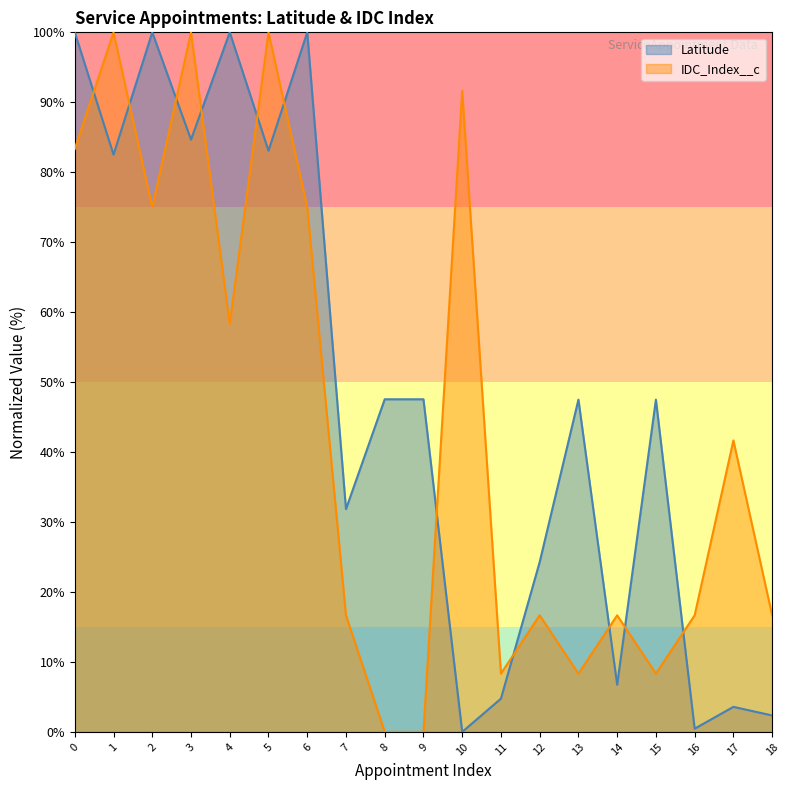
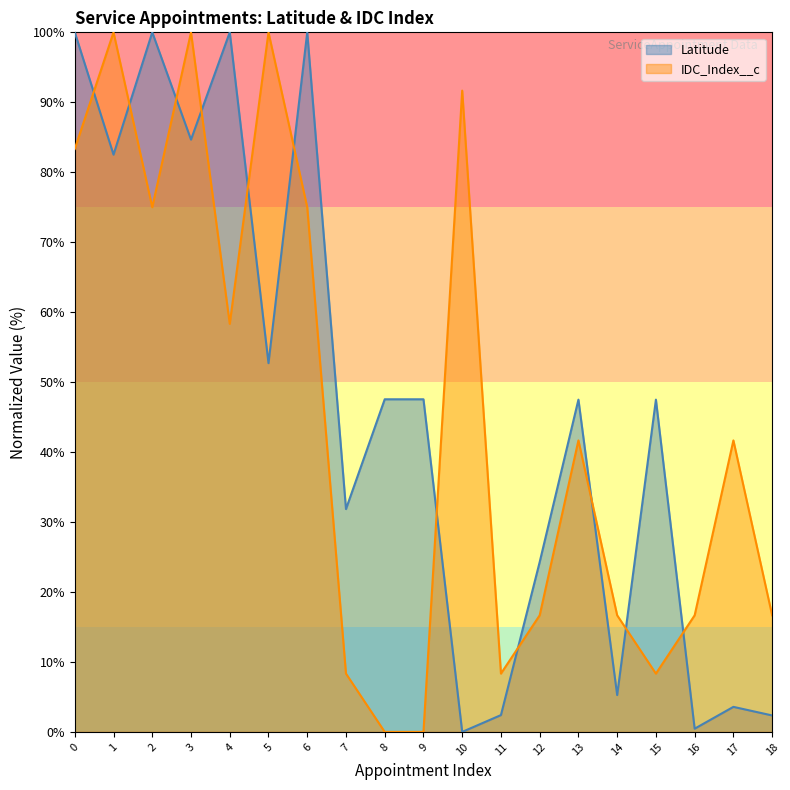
  {
    "Latitude": {
      "0": "100%",
      "1": "83%",
      "2": "100%",
      "3": "85%",
      "4": "100%",
-     "5": "83%",
+     "5": "53%",
      "6": "100%",
      "7": "32%",
      "8": "48%",
      "9": "48%",
      "10": "0%",
-     "11": "5%",
+     "11": "2%",
      "12": "24%",
      "13": "47%",
-     "14": "7%",
+     "14": "5%",
      "15": "47%",
      "16": "0%",
      "17": "4%",
      "18": "2%"
    },
    "IDC_Index__c": {
      "0": "83%",
      "1": "100%",
      "2": "75%",
      "3": "100%",
      "4": "58%",
      "5": "100%",
      "6": "75%",
-     "7": "17%",
+     "7": "8%",
      "8": "0%",
      "9": "0%",
      "10": "92%",
      "11": "8%",
      "12": "17%",
-     "13": "8%",
+     "13": "42%",
      "14": "17%",
      "15": "8%",
      "16": "17%",
      "17": "42%",
      "18": "17%"
    }
  }
